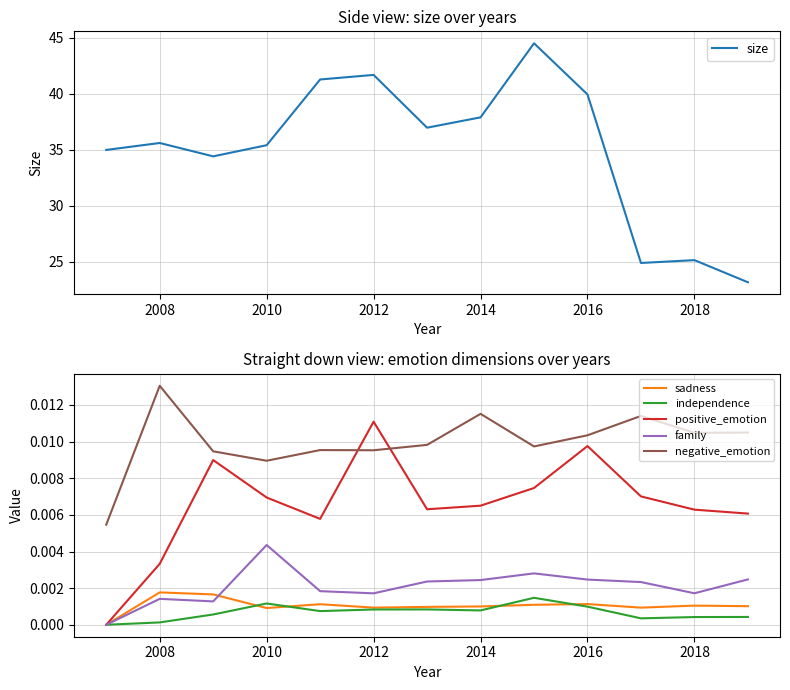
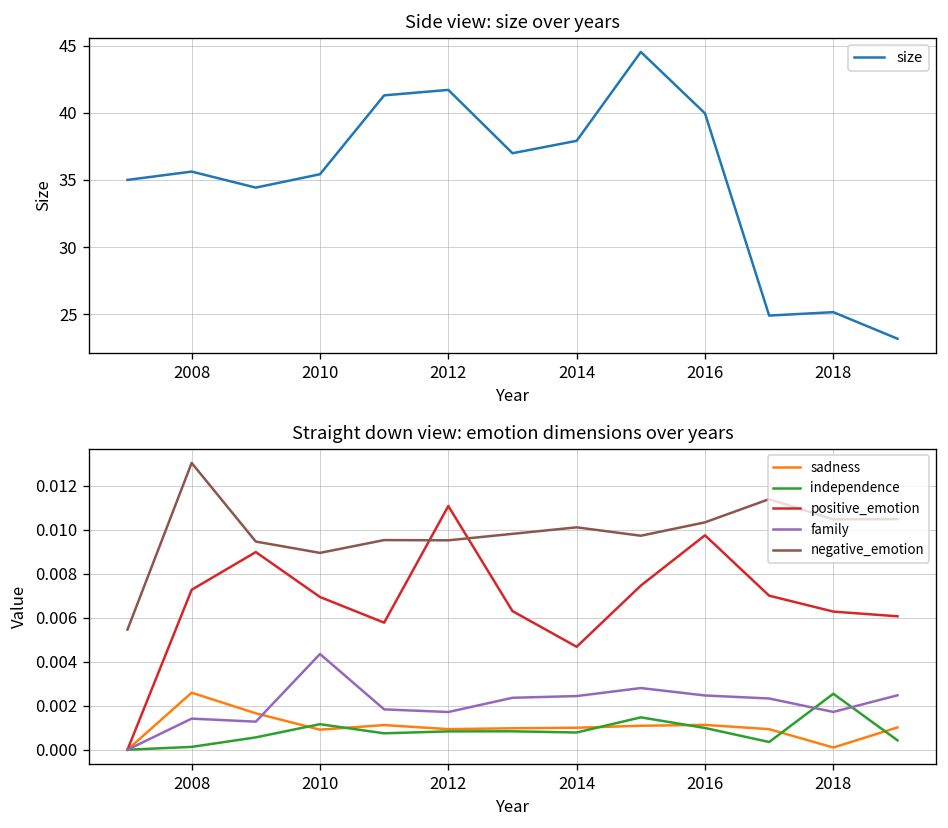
  {
    "Side view: size over years": {
      "2008": 35.6,
      "2010": 35.4,
      "2012": 41.7,
      "2014": 37.9,
      "2016": 40.0,
      "2018": 25.2
    },
    "Straight down view: emotion dimensions over years": {
      "sadness": {
-       "2008": 0.0018,
+       "2008": 0.0026,
        "2010": 0.0009,
        "2014": 0.0010,
        "2016": 0.0011,
-       "2018": 0.0010
+       "2018": 0.0001
      },
      "independence": {
        "2008": 0.0001,
        "2010": 0.0012,
        "2014": 0.0008,
        "2016": 0.0010,
-       "2018": 0.0004
+       "2018": 0.0025
      },
      "positive_emotion": {
-       "2008": 0.0033,
+       "2008": 0.0073,
        "2010": 0.0069,
        "2012": 0.0111,
-       "2014": 0.0065,
+       "2014": 0.0047,
        "2016": 0.0098,
        "2018": 0.0063
      },
      "family": {
        "2008": 0.0014,
        "2010": 0.0044,
        "2012": 0.0017,
        "2014": 0.0024,
        "2016": 0.0025,
        "2018": 0.0017
      },
      "negative_emotion": {
        "2008": 0.0130,
        "2010": 0.0090,
        "2012": 0.0095,
-       "2014": 0.0115,
+       "2014": 0.0101,
        "2016": 0.0103
      }
    }
  }
